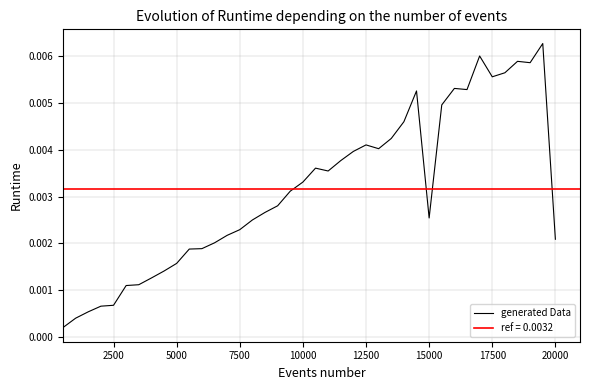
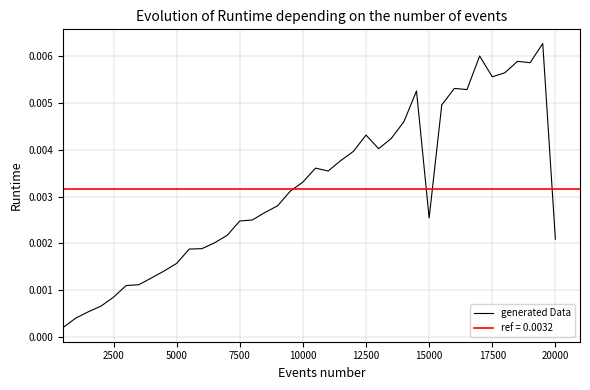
  {
-   "2500": 0.0007,
+   "2500": 0.0008,
    "5000": 0.0016,
-   "7500": 0.0023,
+   "7500": 0.0025,
    "10000": 0.0033,
-   "12500": 0.0041,
+   "12500": 0.0043,
    "15000": 0.0025,
    "17500": 0.0056,
    "20000": 0.0021
  }
